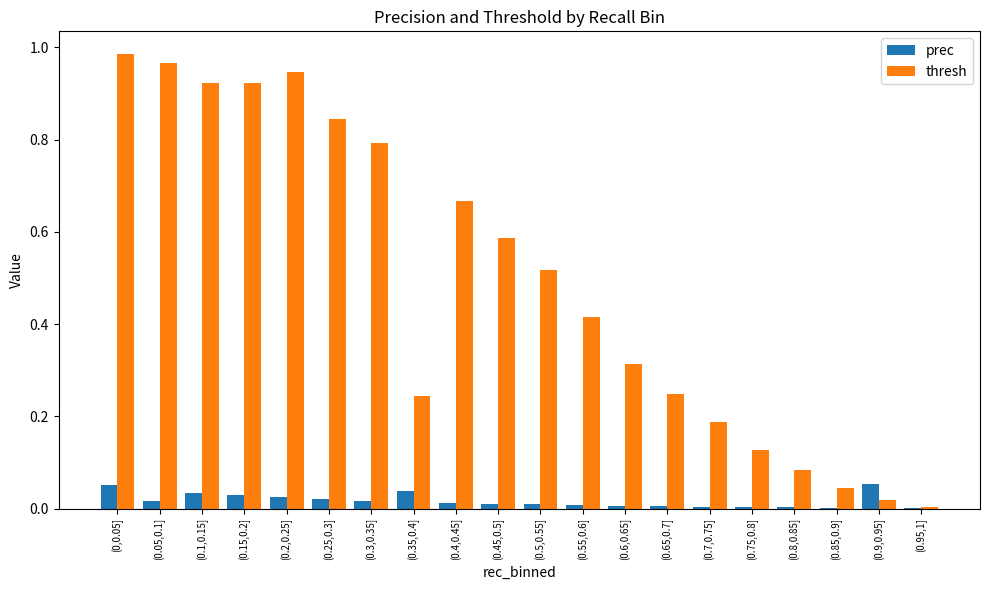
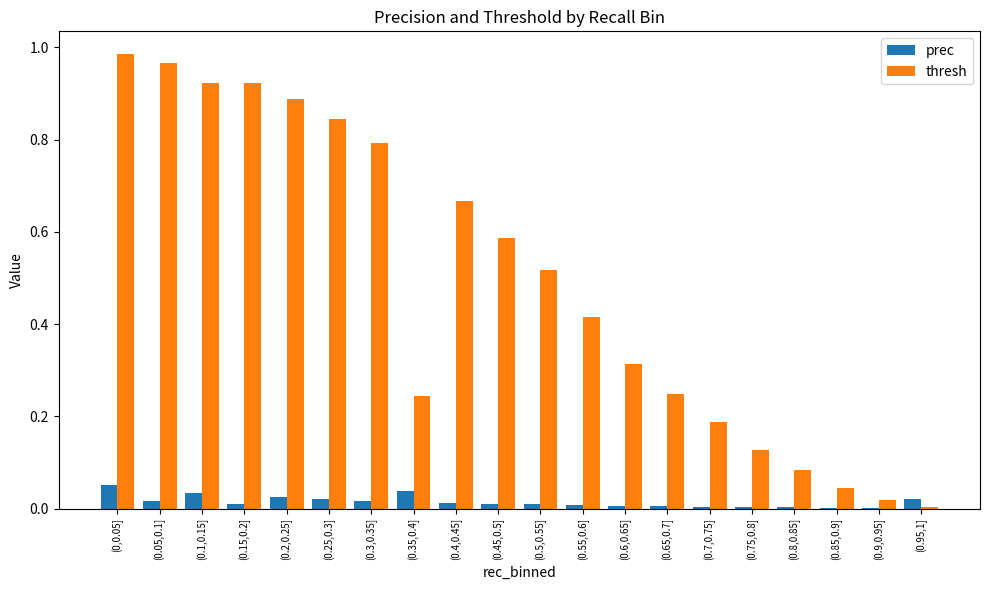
  {
    "prec": {
      "(0,0.05]": 0.05,
      "(0.05,0.1]": 0.02,
      "(0.1,0.15]": 0.03,
-     "(0.15,0.2]": 0.03,
+     "(0.15,0.2]": 0.01,
      "(0.2,0.25]": 0.02,
      "(0.25,0.3]": 0.02,
      "(0.3,0.35]": 0.02,
      "(0.35,0.4]": 0.04,
      "(0.4,0.45]": 0.01,
      "(0.45,0.5]": 0.01,
      "(0.5,0.55]": 0.01,
      "(0.55,0.6]": 0.01,
      "(0.6,0.65]": 0.01,
-     "(0.9,0.95]": 0.05,
-     "(0.95,1]": 0.00
+     "(0.9,0.95]": 0.00,
+     "(0.95,1]": 0.02
    },
    "thresh": {
      "(0,0.05]": 0.99,
      "(0.05,0.1]": 0.97,
      "(0.1,0.15]": 0.92,
      "(0.15,0.2]": 0.92,
-     "(0.2,0.25]": 0.95,
+     "(0.2,0.25]": 0.89,
      "(0.25,0.3]": 0.84,
      "(0.3,0.35]": 0.79,
      "(0.35,0.4]": 0.24,
      "(0.4,0.45]": 0.67,
      "(0.45,0.5]": 0.59,
      "(0.5,0.55]": 0.52,
      "(0.55,0.6]": 0.42,
      "(0.6,0.65]": 0.31,
      "(0.65,0.7]": 0.25,
      "(0.7,0.75]": 0.19,
      "(0.75,0.8]": 0.13,
      "(0.8,0.85]": 0.08,
      "(0.85,0.9]": 0.04,
      "(0.9,0.95]": 0.02
    }
  }
